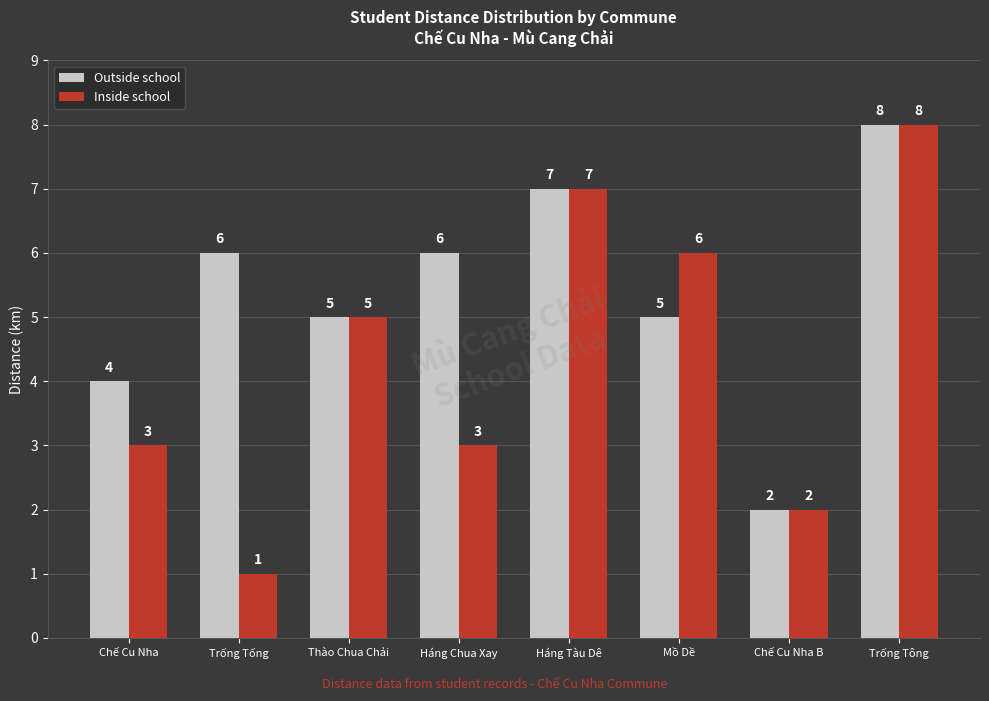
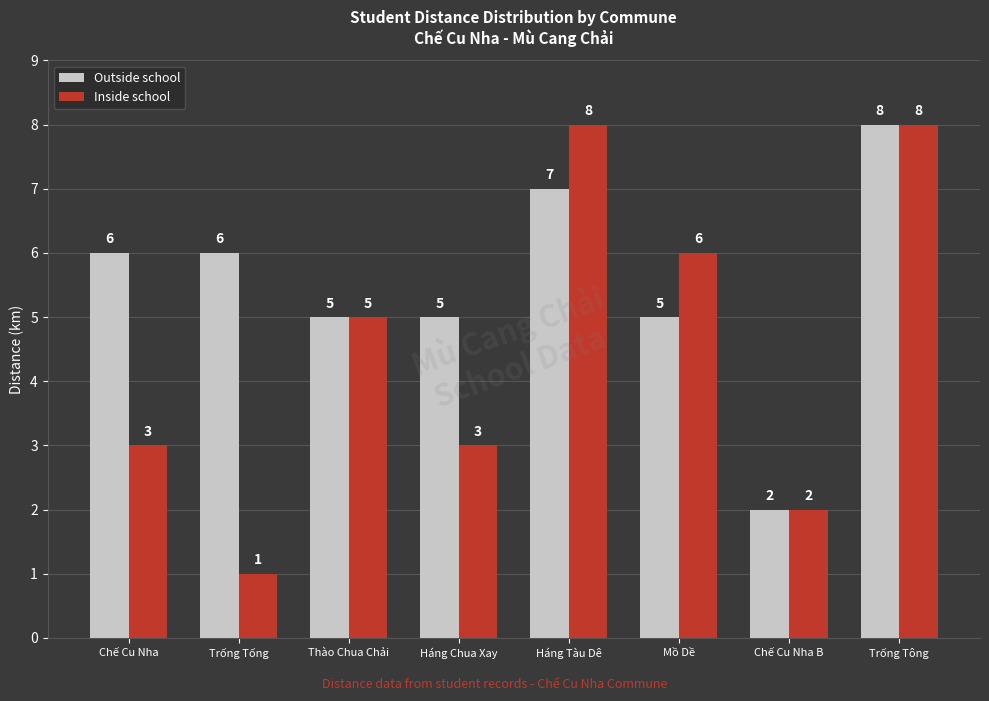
  {
    "Outside school": {
-     "Chế Cu Nha": 4,
+     "Chế Cu Nha": 6,
      "Trống Tống": 6,
      "Thào Chua Chải": 5,
-     "Háng Chua Xay": 6,
+     "Háng Chua Xay": 5,
      "Háng Tàu Dê": 7,
      "Mồ Dề": 5,
      "Chế Cu Nha B": 2,
      "Trống Tông": 8
    },
    "Inside school": {
      "Chế Cu Nha": 3,
      "Trống Tống": 1,
      "Thào Chua Chải": 5,
      "Háng Chua Xay": 3,
-     "Háng Tàu Dê": 7,
+     "Háng Tàu Dê": 8,
      "Mồ Dề": 6,
      "Chế Cu Nha B": 2,
      "Trống Tông": 8
    }
  }
